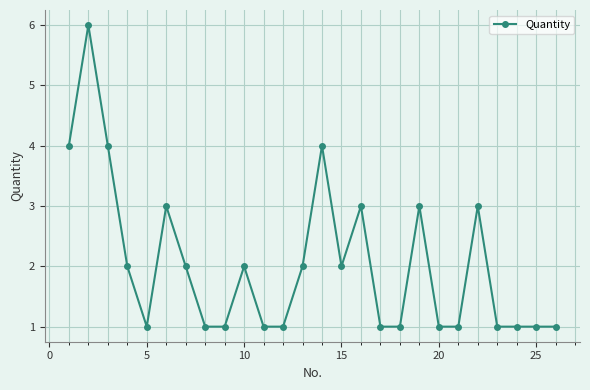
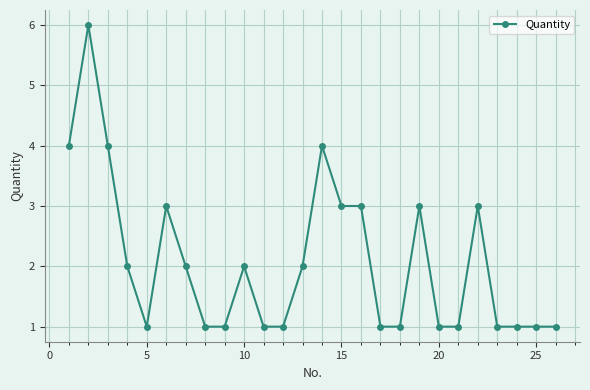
  {
    "5": 1,
    "10": 2,
-   "15": 2,
+   "15": 3,
    "20": 1,
    "25": 1
  }
